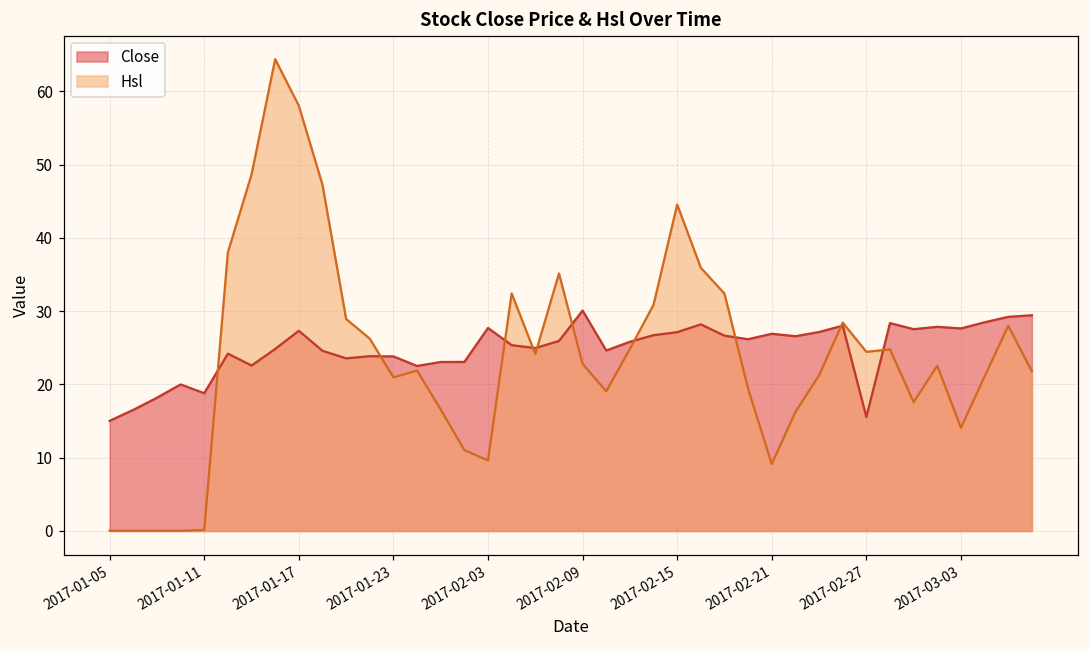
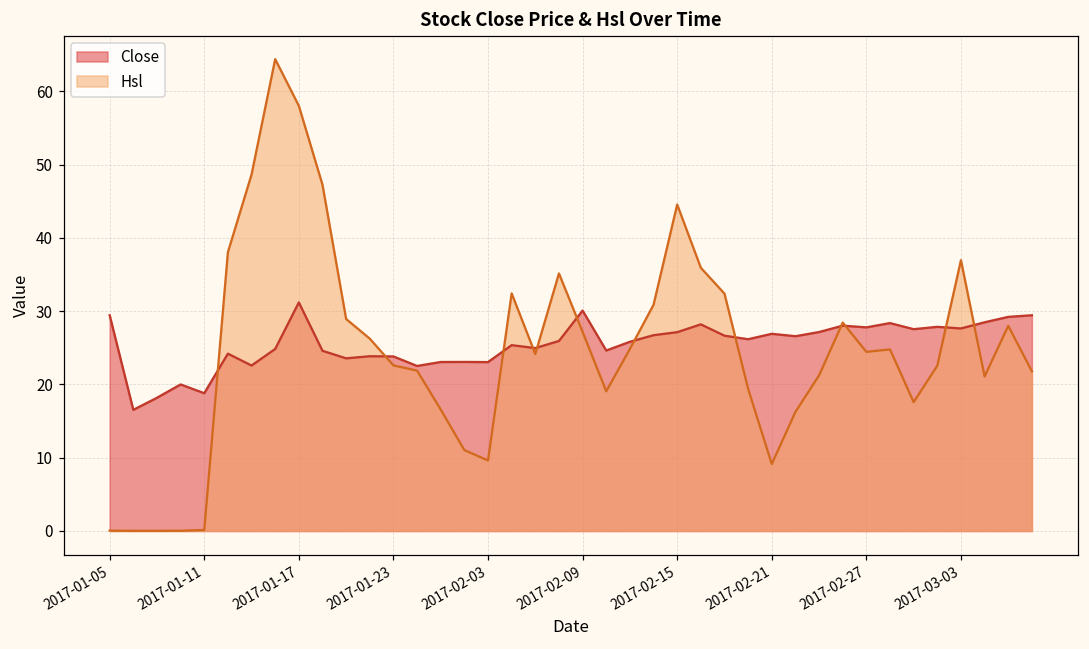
  {
    "Close": {
-     "2017-01-05": 15,
+     "2017-01-05": 29,
      "2017-01-11": 19,
-     "2017-01-17": 27,
+     "2017-01-17": 31,
      "2017-01-23": 24,
-     "2017-02-03": 28,
+     "2017-02-03": 23,
      "2017-02-09": 30,
      "2017-02-15": 27,
      "2017-02-21": 27,
-     "2017-02-27": 16,
+     "2017-02-27": 28,
      "2017-03-03": 28
    },
    "Hsl": {
      "2017-01-05": 0,
      "2017-01-11": 0,
      "2017-01-17": 58,
-     "2017-01-23": 21,
+     "2017-01-23": 23,
      "2017-02-03": 10,
-     "2017-02-09": 23,
+     "2017-02-09": 27,
      "2017-02-15": 45,
      "2017-02-21": 9,
      "2017-02-27": 24,
-     "2017-03-03": 14
+     "2017-03-03": 37
    }
  }
